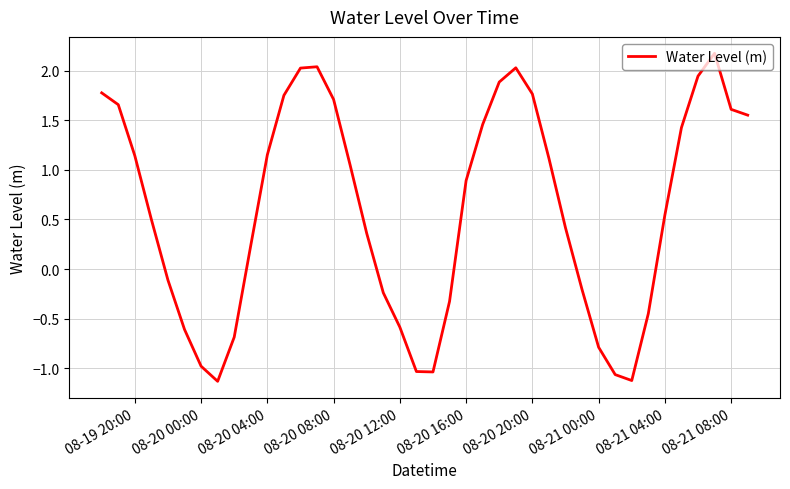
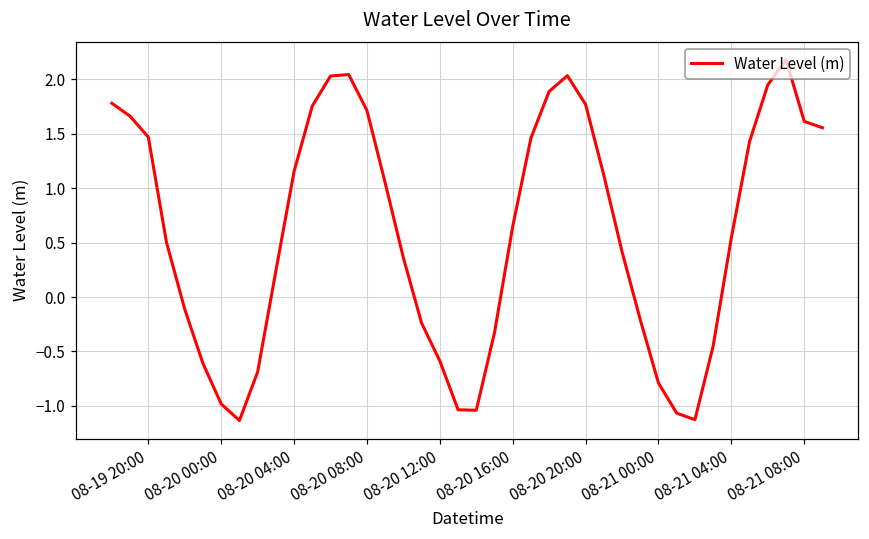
  {
-   "08-19 20:00": 1.1,
+   "08-19 20:00": 1.5,
    "08-20 00:00": -1.0,
    "08-20 04:00": 1.2,
    "08-20 08:00": 1.7,
    "08-20 12:00": -0.6,
-   "08-20 16:00": 0.9,
+   "08-20 16:00": 0.6,
    "08-20 20:00": 1.8,
    "08-21 00:00": -0.8,
    "08-21 04:00": 0.5,
    "08-21 08:00": 1.6
  }
